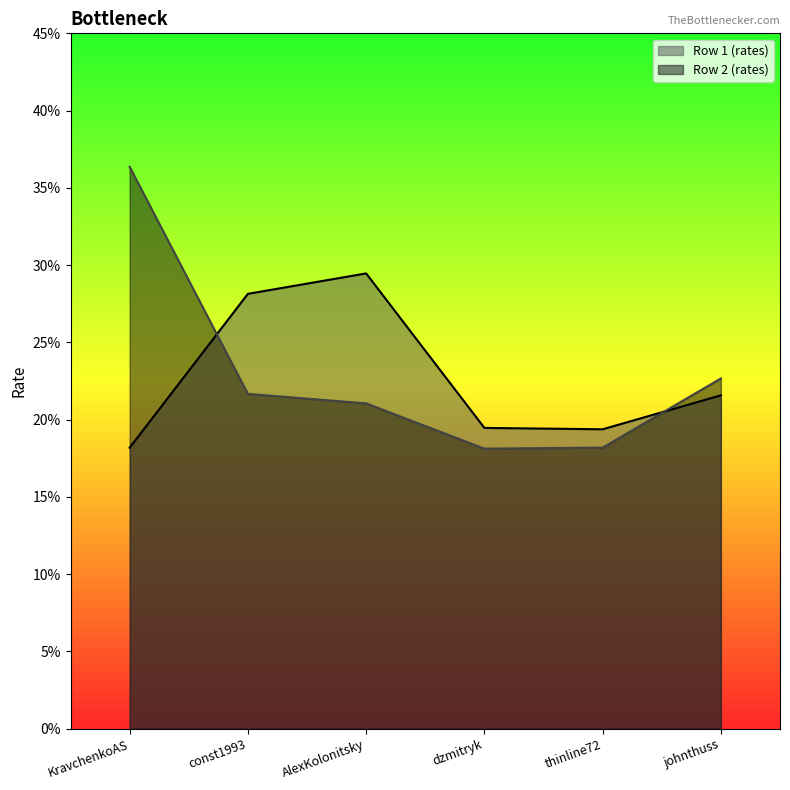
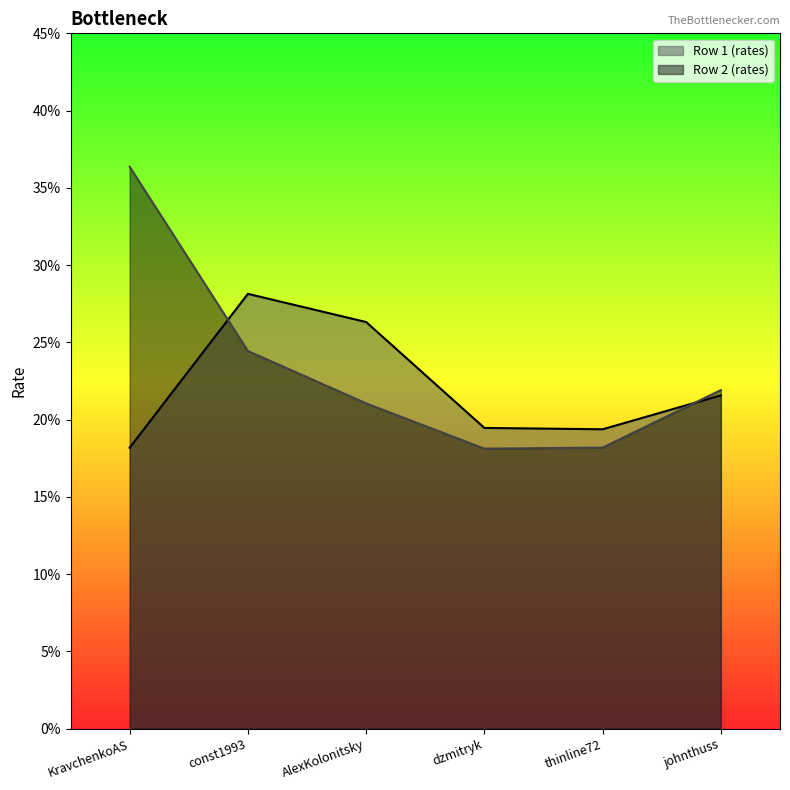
  {
    "Row 1 (rates)": {
      "KravchenkoAS": "18.2%",
      "const1993": "28.1%",
-     "AlexKolonitsky": "29.5%",
+     "AlexKolonitsky": "26.3%",
      "dzmitryk": "19.5%",
      "thinline72": "19.4%",
      "johnthuss": "21.6%"
    },
    "Row 2 (rates)": {
      "KravchenkoAS": "36.4%",
-     "const1993": "21.7%",
+     "const1993": "24.4%",
      "AlexKolonitsky": "21.1%",
      "dzmitryk": "18.1%",
      "thinline72": "18.2%",
-     "johnthuss": "22.7%"
+     "johnthuss": "21.9%"
    }
  }
